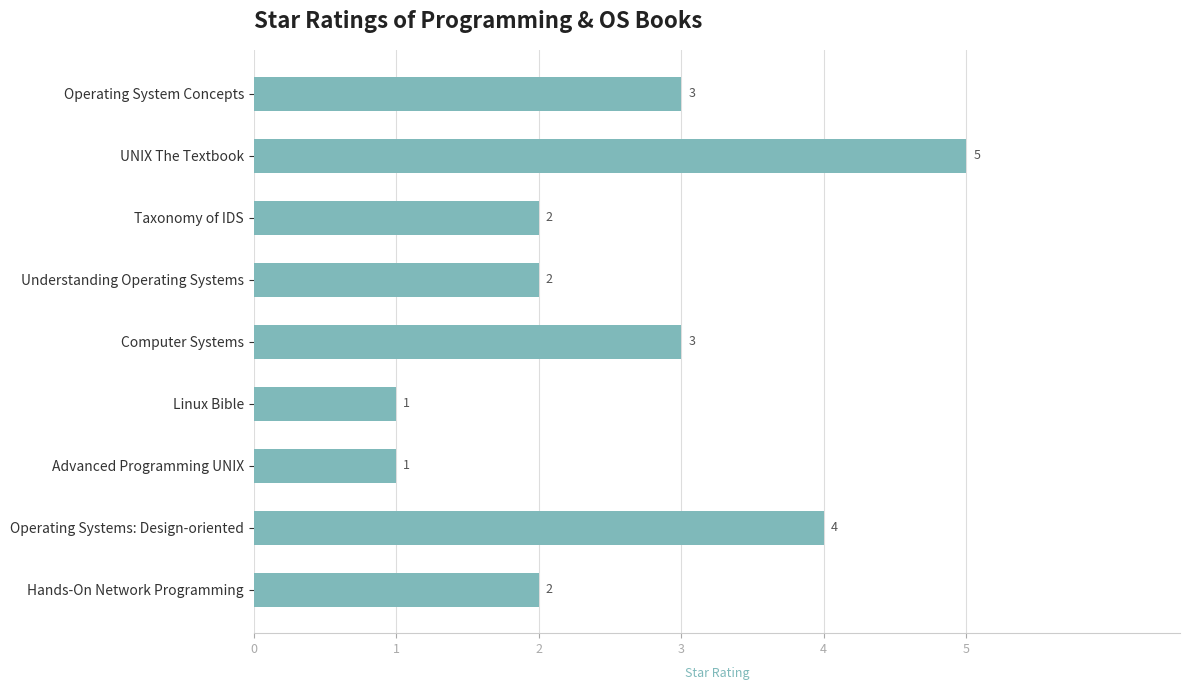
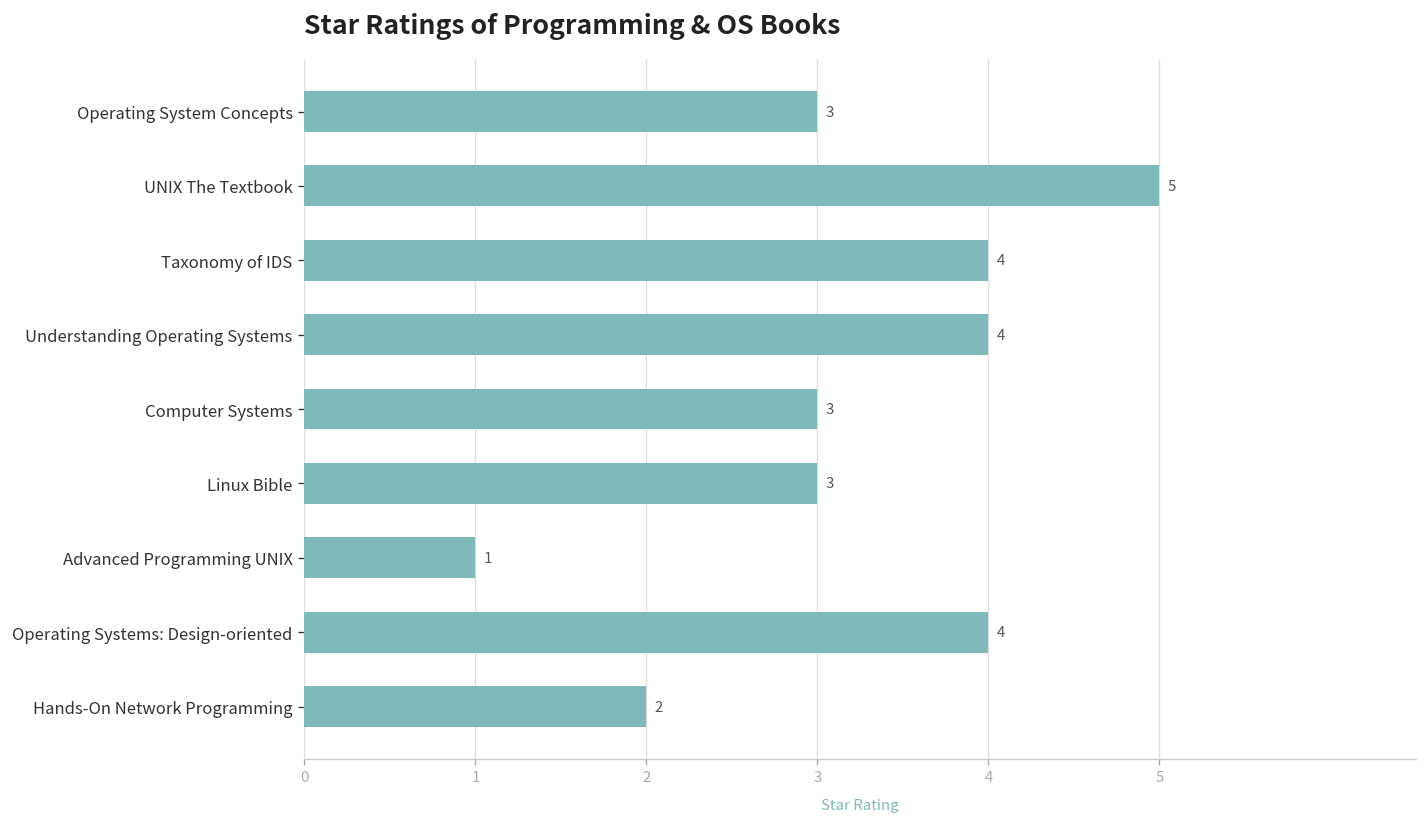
  {
    "Operating System Concepts": 3,
    "UNIX The Textbook": 5,
-   "Taxonomy of IDS": 2,
-   "Understanding Operating Systems": 2,
+   "Taxonomy of IDS": 4,
+   "Understanding Operating Systems": 4,
    "Computer Systems": 3,
-   "Linux Bible": 1,
+   "Linux Bible": 3,
    "Advanced Programming UNIX": 1,
    "Operating Systems: Design-oriented": 4,
    "Hands-On Network Programming": 2
  }
